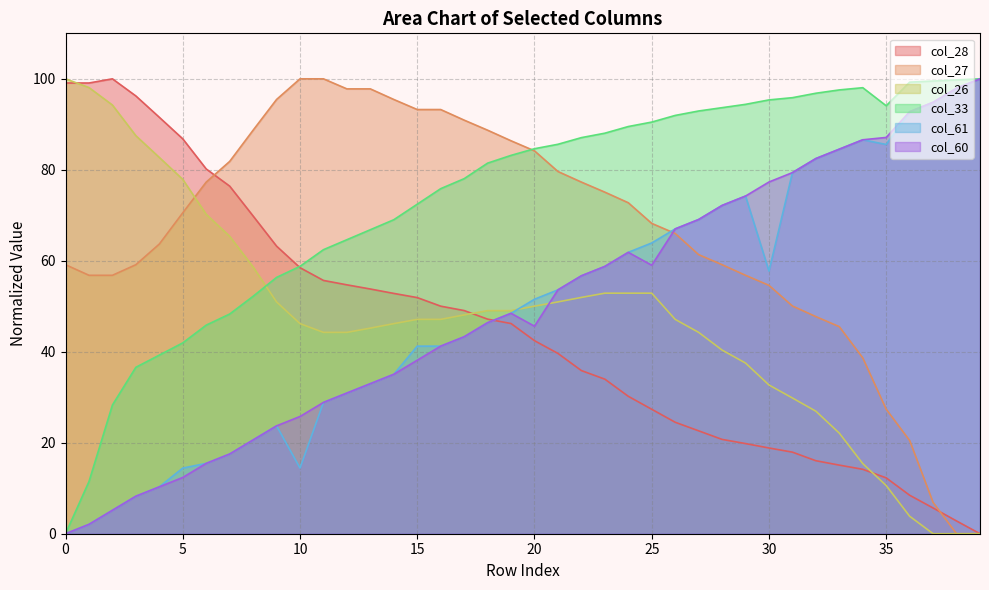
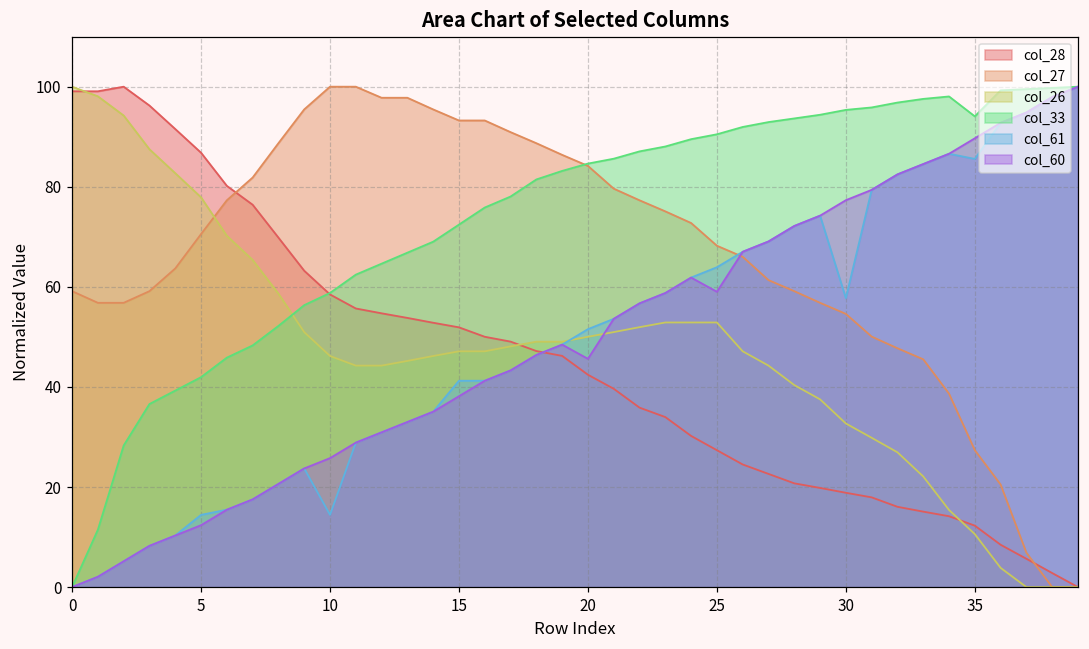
  {
    "col_33": {
      "5": 42,
      "15": 72,
      "25": 90,
      "30": 95,
      "35": 94
    },
    "col_61": {
      "5": 14,
      "10": 14,
      "15": 41,
      "20": 52,
      "25": 64,
      "30": 58,
      "35": 86
    },
    "col_60": {
      "5": 12,
      "10": 26,
      "15": 38,
      "20": 46,
      "25": 59,
      "30": 77,
-     "35": 87
+     "35": 90
    }
  }
